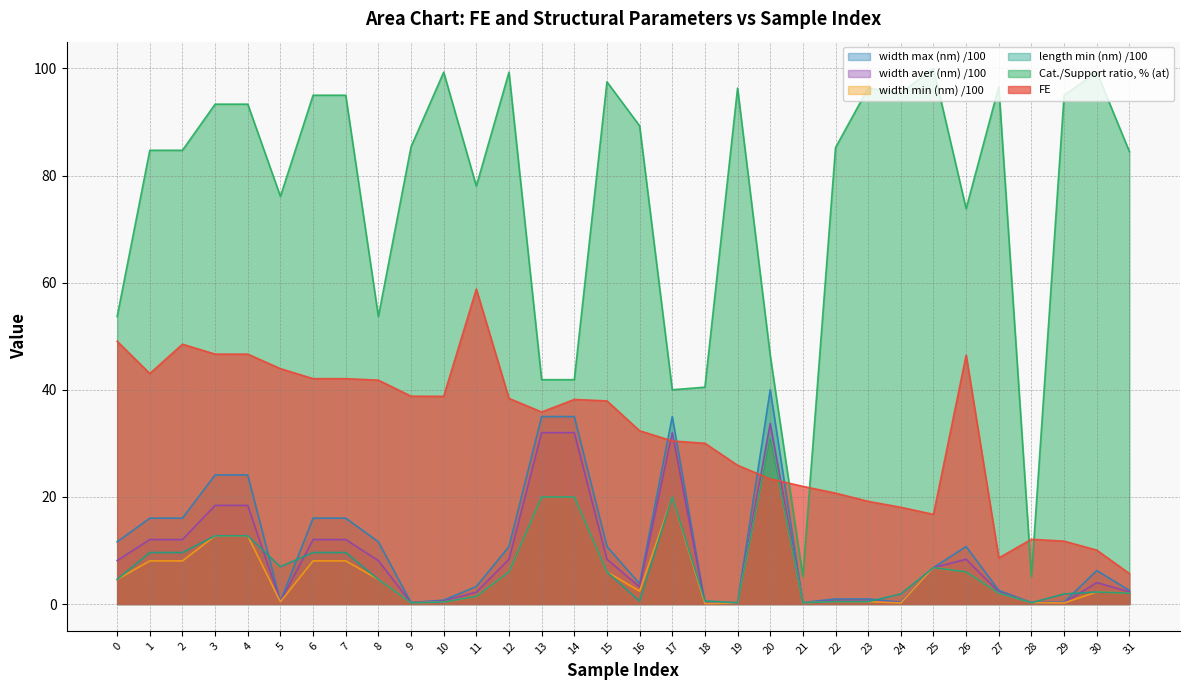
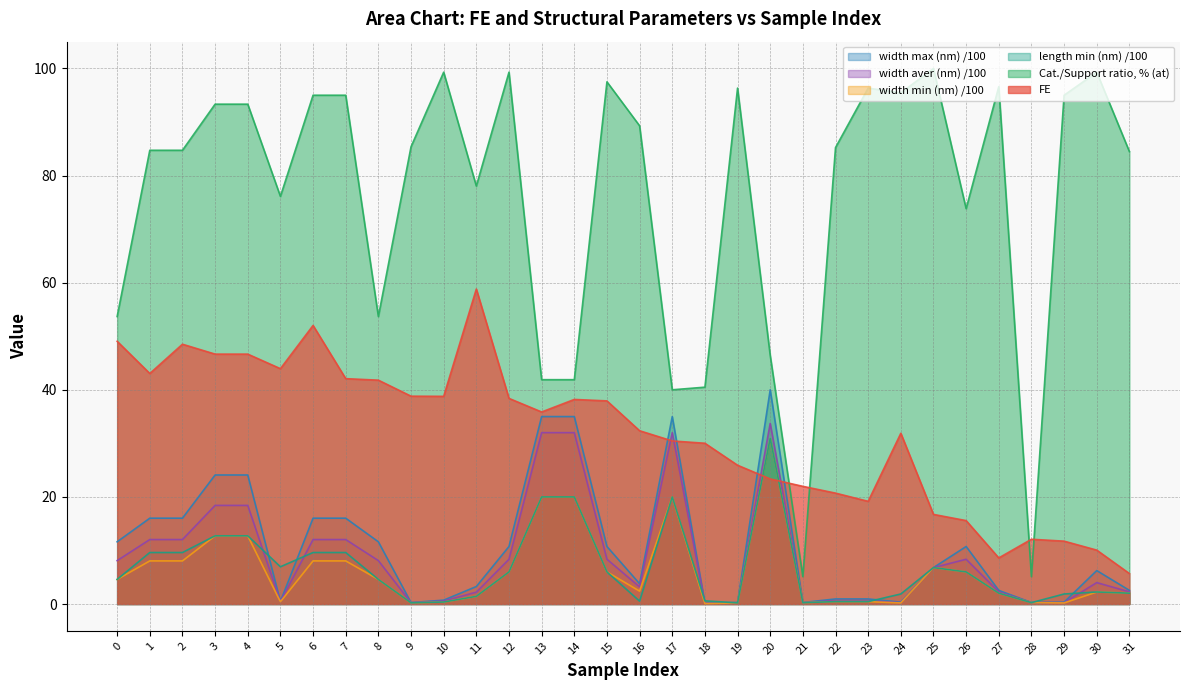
  {
    "width aver (nm) /100": {
      "0": 8,
      "1": 12,
      "2": 12,
      "3": 18,
      "4": 18,
      "6": 12,
      "7": 12,
      "8": 8,
      "11": 2,
      "12": 8,
      "13": 32,
      "14": 32,
      "15": 8,
      "16": 3,
      "17": 32,
      "20": 34,
      "26": 8,
      "30": 4
    },
    "width min (nm) /100": {
      "1": 8,
      "2": 8,
      "6": 8,
      "7": 8,
      "16": 2
    },
    "FE": {
      "0": 49,
      "1": 43,
      "2": 49,
      "3": 47,
      "4": 47,
      "5": 44,
-     "6": 42,
+     "6": 52,
      "7": 42,
      "8": 42,
      "9": 39,
      "10": 39,
      "11": 59,
      "12": 38,
      "13": 36,
      "14": 38,
      "15": 38,
      "16": 32,
      "17": 30,
      "18": 30,
      "19": 26,
      "20": 23,
      "21": 22,
      "22": 21,
      "23": 19,
-     "24": 18,
+     "24": 32,
      "25": 17,
-     "26": 46,
+     "26": 16,
      "27": 9,
      "28": 12,
      "29": 12,
      "30": 10,
      "31": 6
    }
  }
